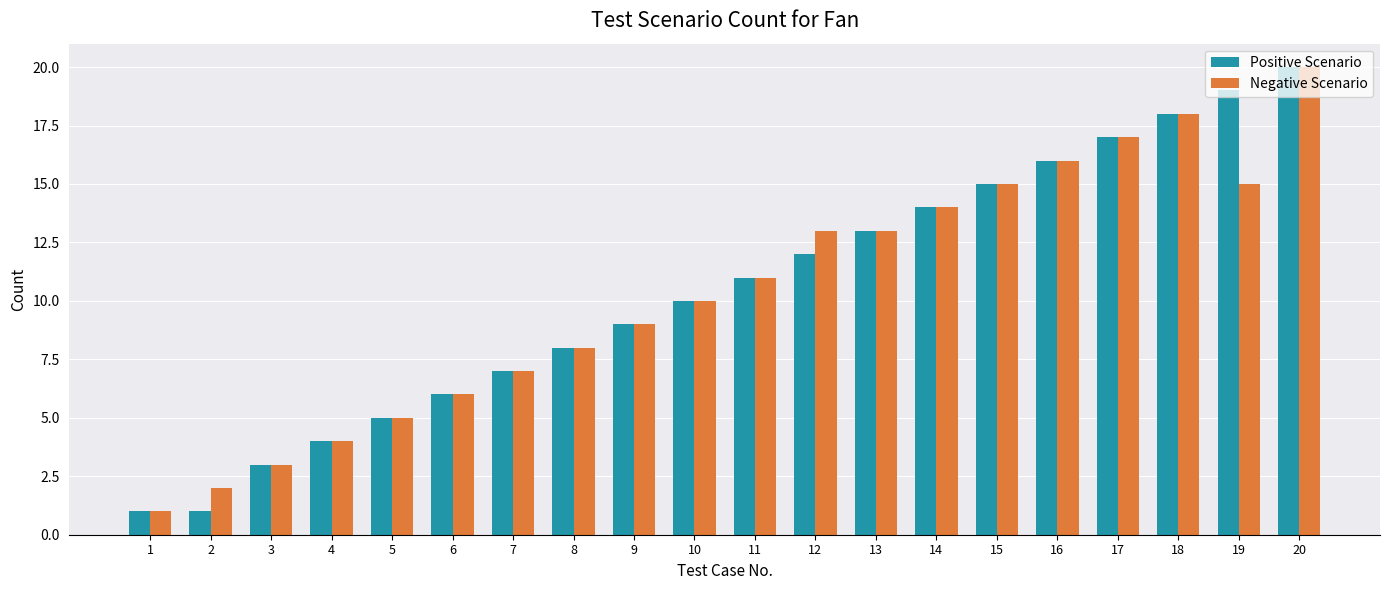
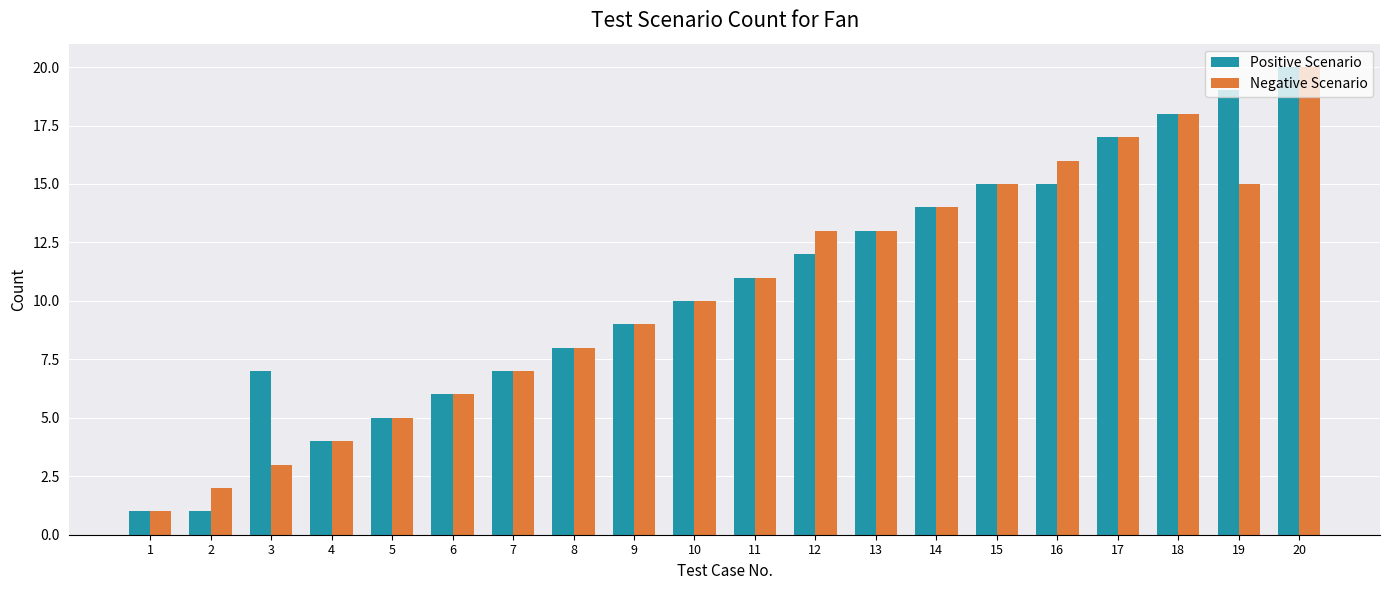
  {
    "Positive Scenario": {
      "1": 1,
      "2": 1,
-     "3": 3,
+     "3": 7,
      "4": 4,
      "5": 5,
      "6": 6,
      "7": 7,
      "8": 8,
      "9": 9,
      "10": 10,
      "11": 11,
      "12": 12,
      "13": 13,
      "14": 14,
      "15": 15,
-     "16": 16,
+     "16": 15,
      "17": 17,
      "18": 18
    },
    "Negative Scenario": {
      "1": 1,
      "2": 2,
      "3": 3,
      "4": 4,
      "5": 5,
      "6": 6,
      "7": 7,
      "8": 8,
      "9": 9,
      "10": 10,
      "11": 11,
      "12": 13,
      "13": 13,
      "14": 14,
      "15": 15,
      "16": 16,
      "17": 17,
      "18": 18,
      "19": 15
    }
  }
